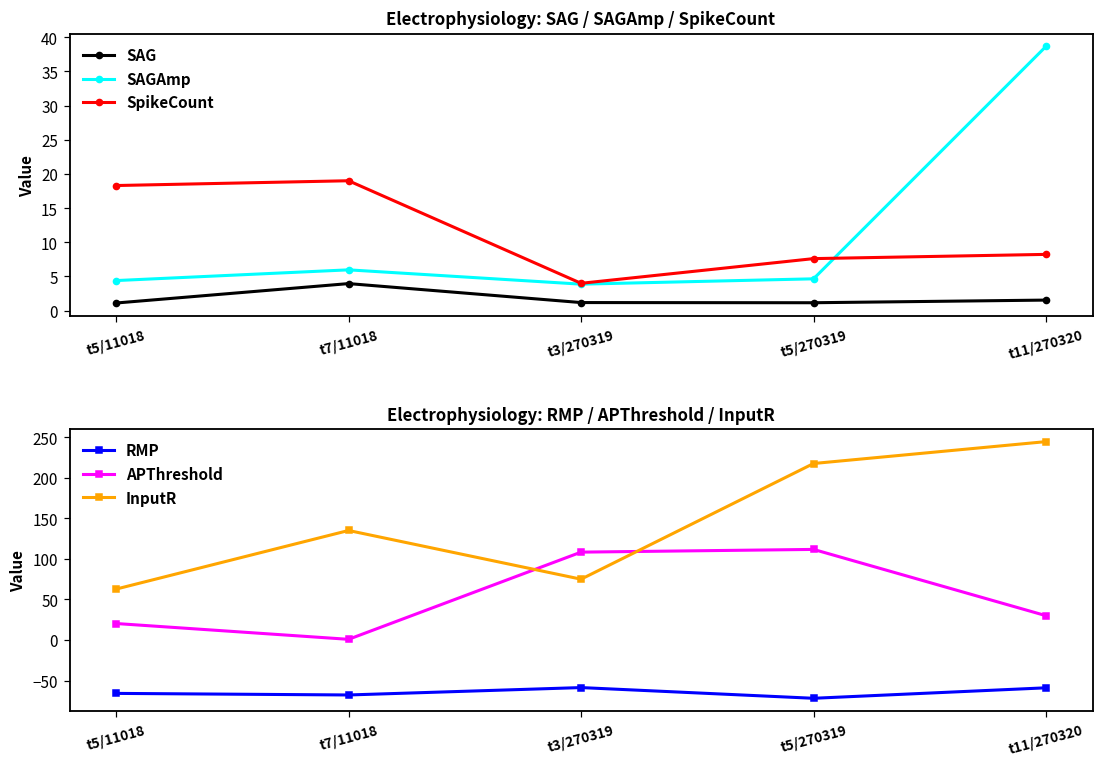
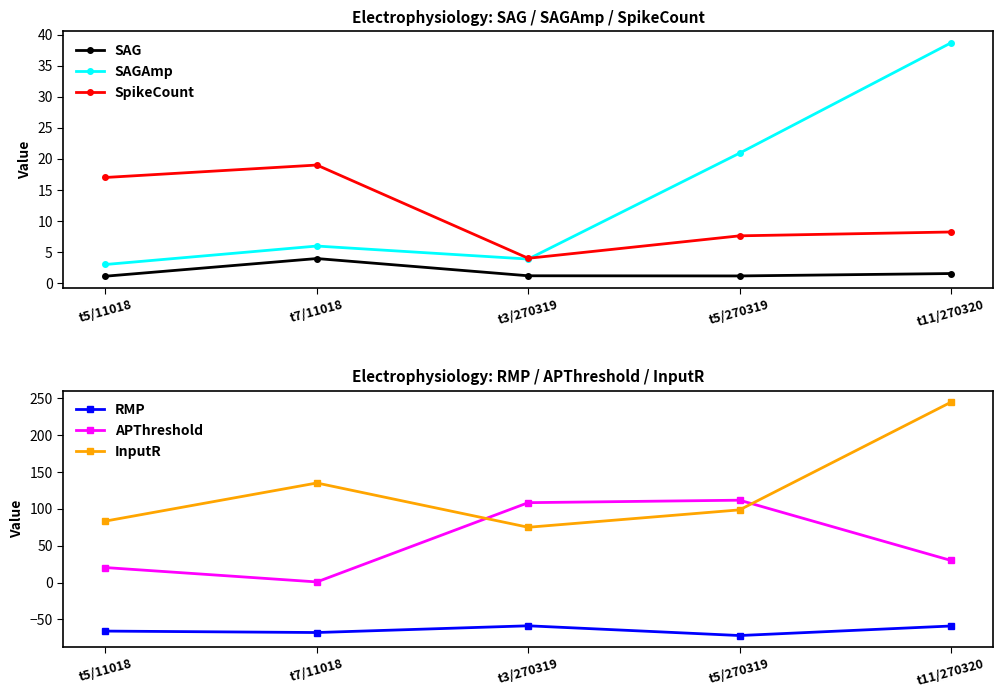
  {
    "Electrophysiology: SAG / SAGAmp / SpikeCount": {
      "SAG": {
        "t5/11018": 1,
        "t7/11018": 4,
        "t3/270319": 1,
        "t5/270319": 1,
        "t11/270320": 2
      },
      "SAGAmp": {
-       "t5/11018": 4,
+       "t5/11018": 3,
        "t7/11018": 6,
-       "t5/270319": 5,
+       "t5/270319": 21,
        "t11/270320": 39
      },
      "SpikeCount": {
-       "t5/11018": 18,
+       "t5/11018": 17,
        "t7/11018": 19,
        "t5/270319": 8,
        "t11/270320": 8
      }
    },
    "Electrophysiology: RMP / APThreshold / InputR": {
      "RMP": {
        "t5/11018": -70,
        "t7/11018": -70,
        "t3/270319": -60,
        "t5/270319": -70,
        "t11/270320": -60
      },
      "APThreshold": {
        "t5/11018": 20,
        "t7/11018": 0,
        "t3/270319": 110,
        "t5/270319": 110,
        "t11/270320": 30
      },
      "InputR": {
-       "t5/11018": 60,
+       "t5/11018": 80,
        "t7/11018": 140,
        "t3/270319": 80,
-       "t5/270319": 220,
+       "t5/270319": 100,
        "t11/270320": 240
      }
    }
  }
